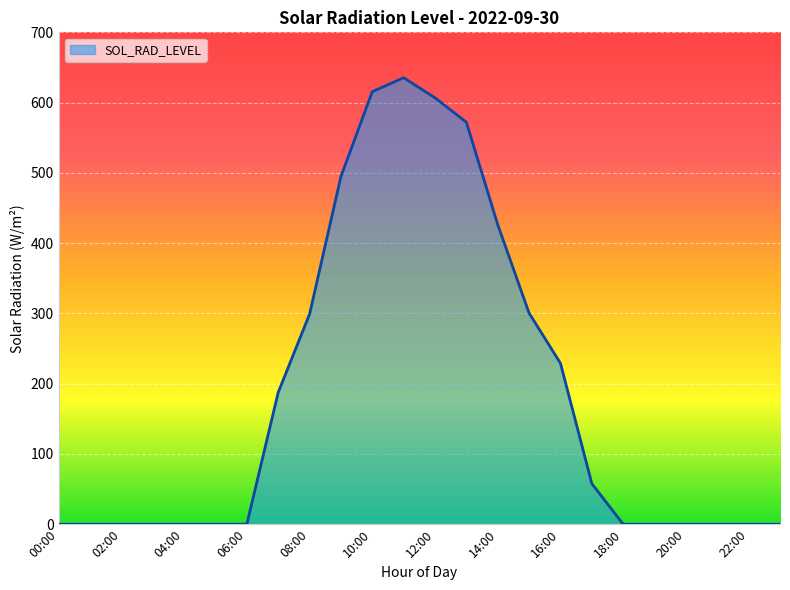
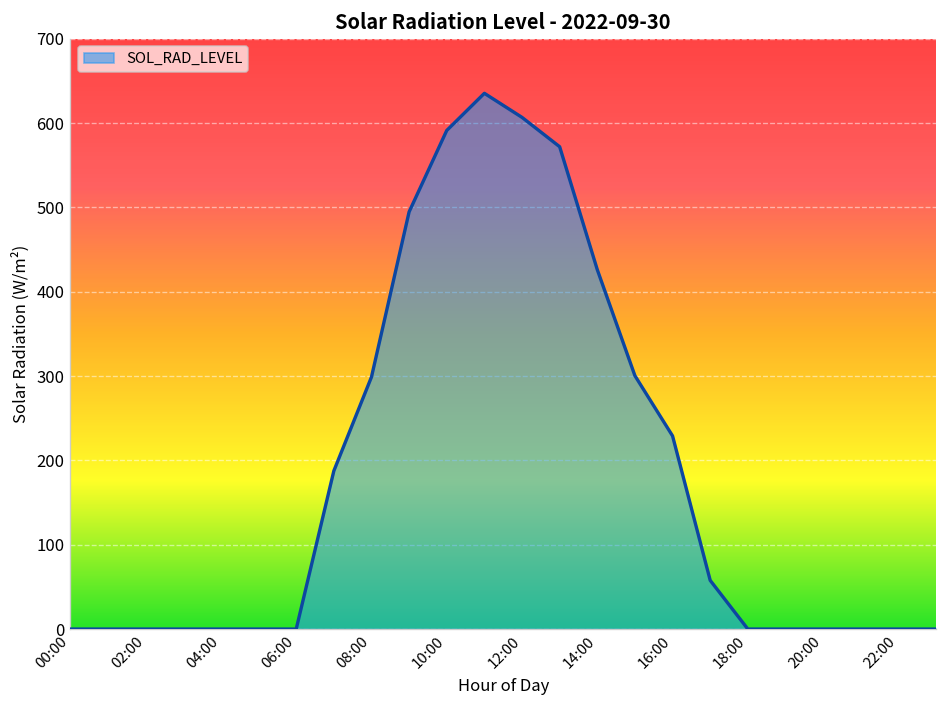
  {
    "00:00": 0,
    "02:00": 0,
    "04:00": 0,
    "06:00": 0,
    "08:00": 300,
-   "10:00": 620,
+   "10:00": 590,
    "12:00": 610,
    "14:00": 430,
    "16:00": 230,
    "18:00": 0,
    "20:00": 0,
    "22:00": 0
  }
